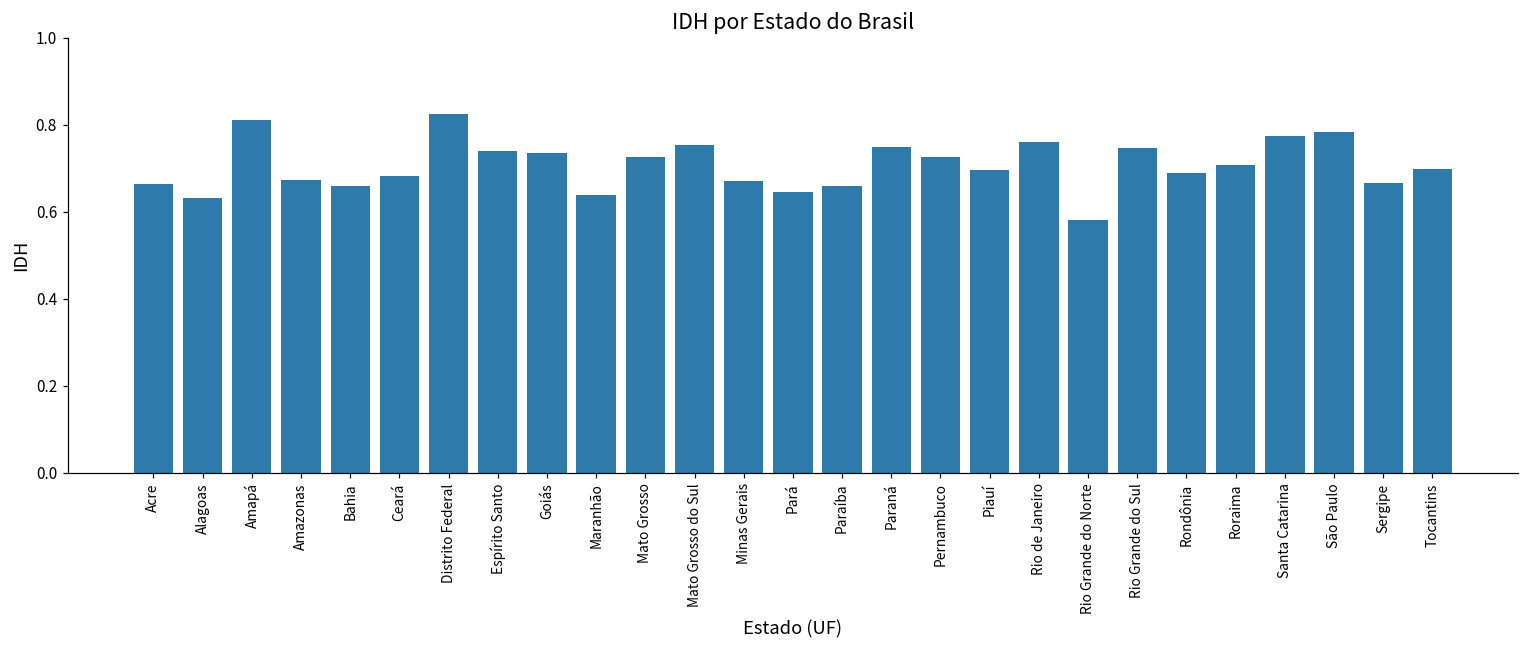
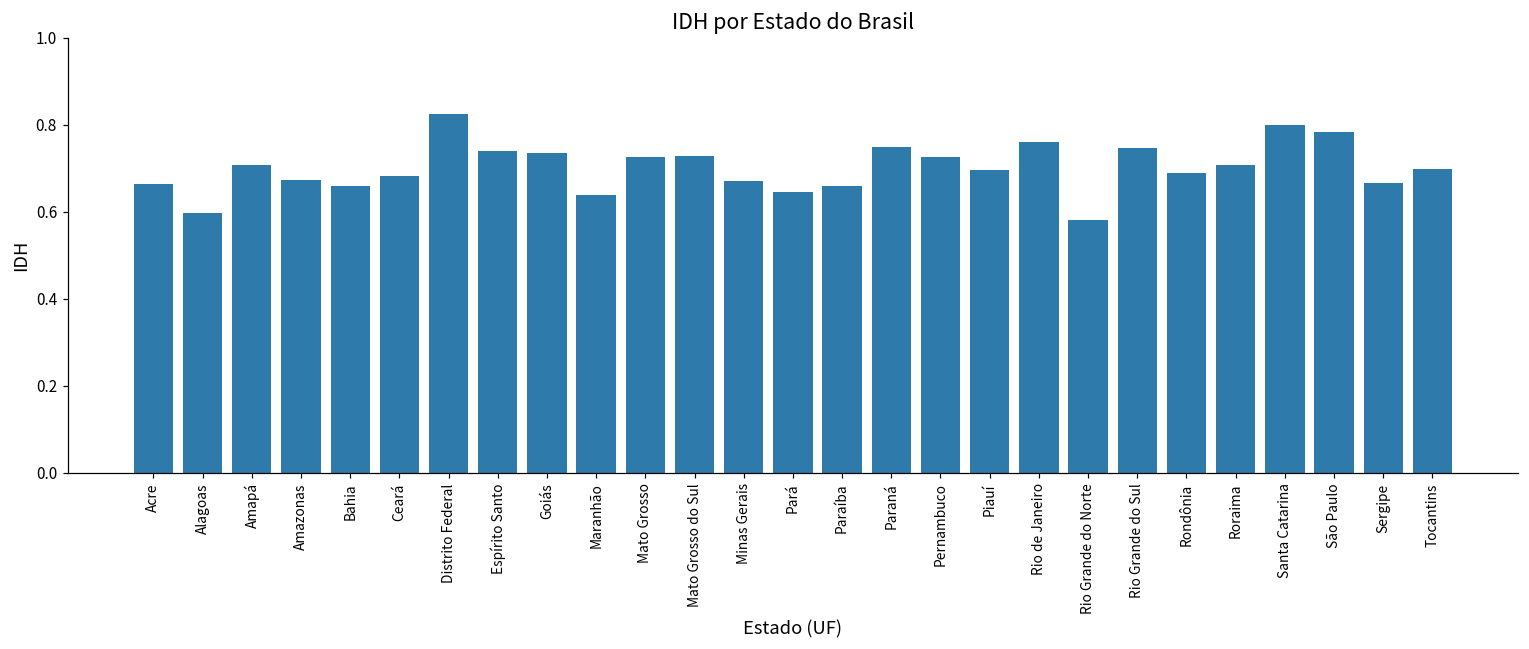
  {
    "Acre": 0.66,
-   "Alagoas": 0.63,
-   "Amapá": 0.81,
+   "Alagoas": 0.60,
+   "Amapá": 0.71,
    "Amazonas": 0.67,
    "Bahia": 0.66,
    "Ceará": 0.68,
    "Distrito Federal": 0.82,
    "Espírito Santo": 0.74,
    "Goiás": 0.74,
    "Maranhão": 0.64,
    "Mato Grosso": 0.73,
-   "Mato Grosso do Sul": 0.75,
+   "Mato Grosso do Sul": 0.73,
    "Minas Gerais": 0.67,
    "Pará": 0.65,
    "Paraíba": 0.66,
    "Paraná": 0.75,
    "Pernambuco": 0.73,
    "Piauí": 0.70,
    "Rio de Janeiro": 0.76,
    "Rio Grande do Norte": 0.58,
    "Rio Grande do Sul": 0.75,
    "Rondônia": 0.69,
    "Roraima": 0.71,
-   "Santa Catarina": 0.77,
+   "Santa Catarina": 0.80,
    "São Paulo": 0.78,
    "Sergipe": 0.67,
    "Tocantins": 0.70
  }
